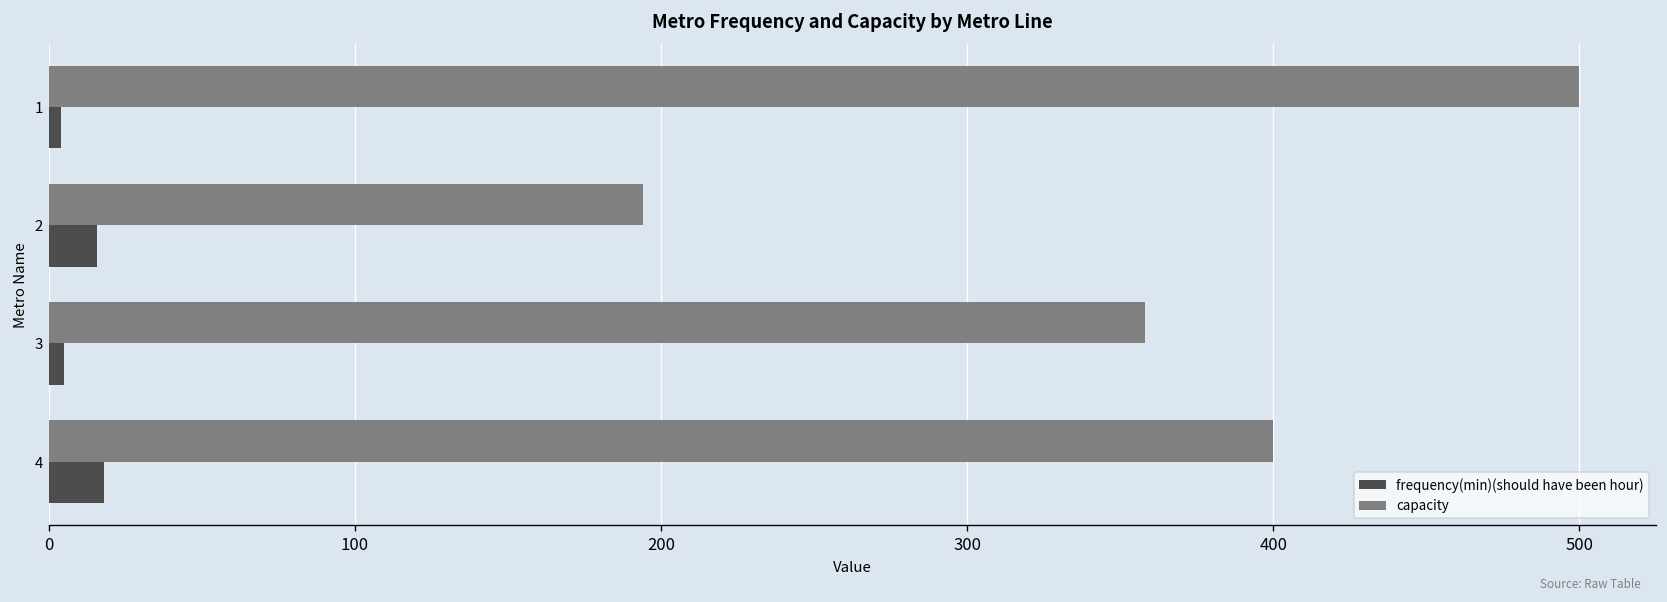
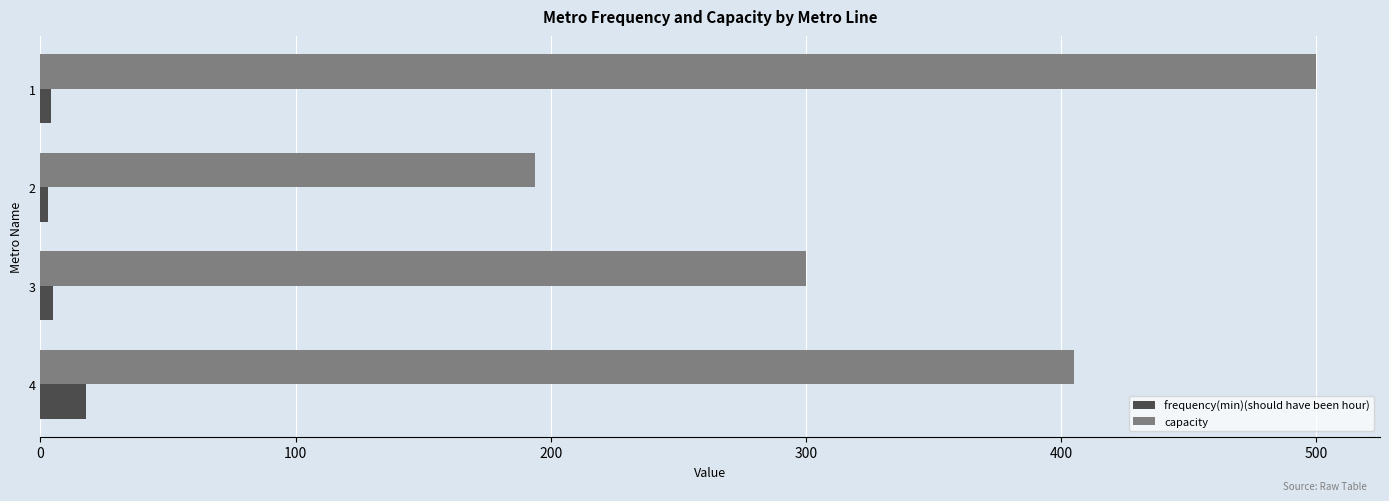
  {
    "frequency(min)(should have been hour)": {
      "1": 4,
-     "2": 16,
+     "2": 3,
      "3": 5,
      "4": 18
    },
    "capacity": {
      "1": 500,
      "2": 194,
-     "3": 358,
-     "4": 400
+     "3": 300,
+     "4": 405
    }
  }
